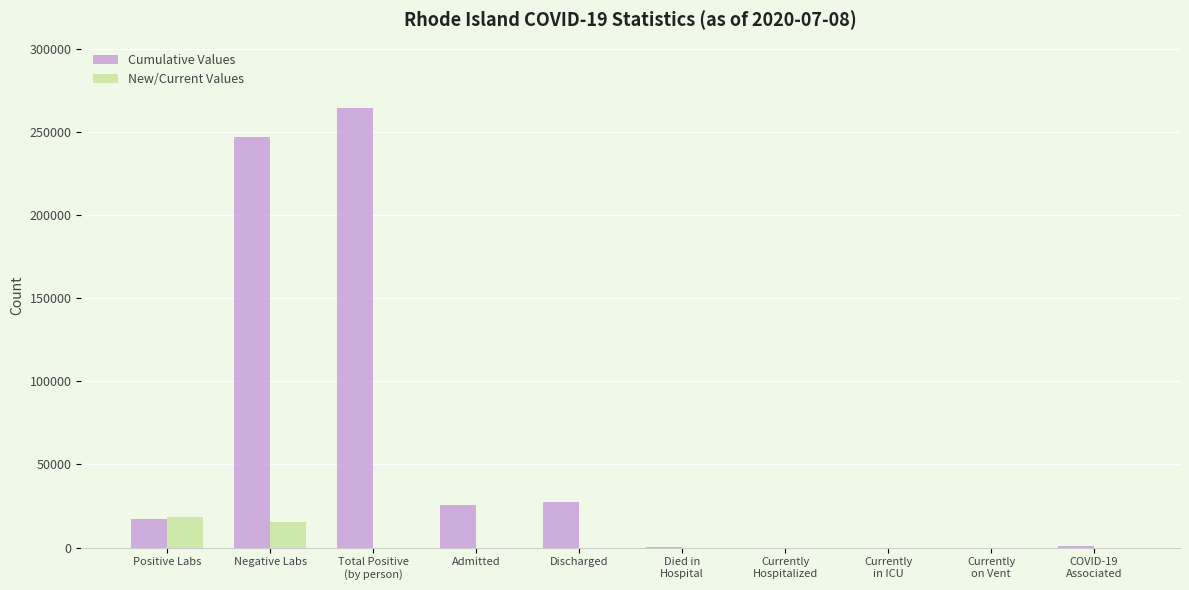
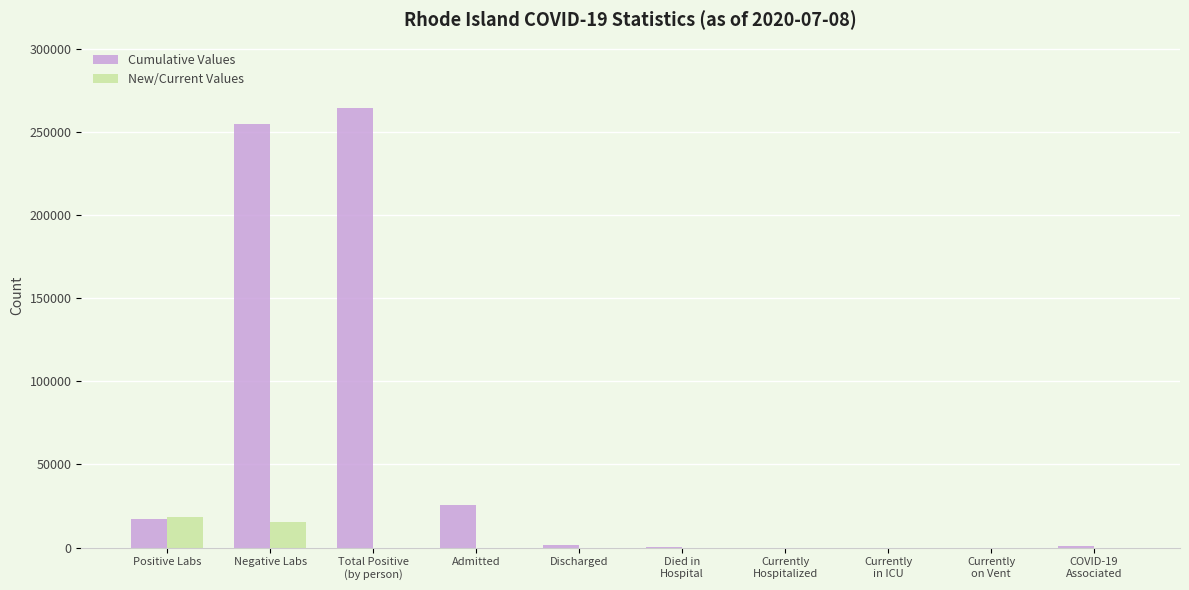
  {
    "Cumulative Values": {
      "Positive Labs": 17000,
-     "Negative Labs": 247000,
+     "Negative Labs": 255000,
      "Total Positive (by person)": 264000,
      "Admitted": 25000,
-     "Discharged": 27000
+     "Discharged": 2000
    },
    "New/Current Values": {
      "Positive Labs": 18000,
      "Negative Labs": 15000,
      "Total Positive (by person)": 0,
      "Died in Hospital": 0
    }
  }
